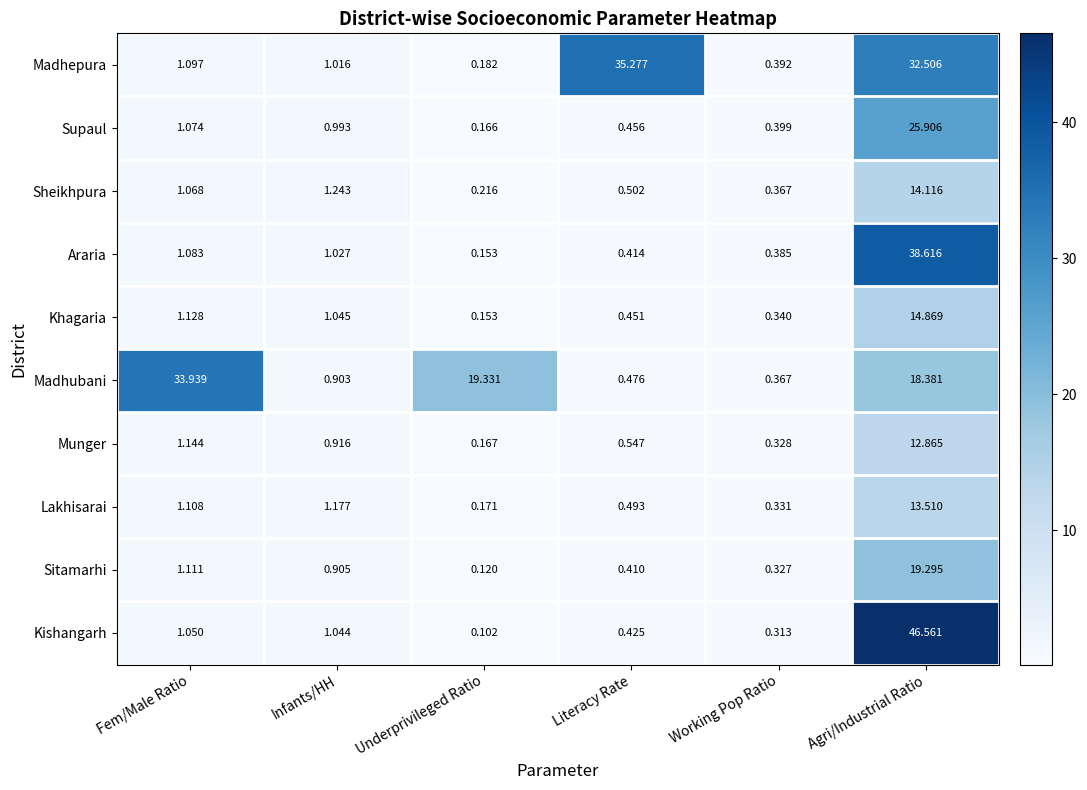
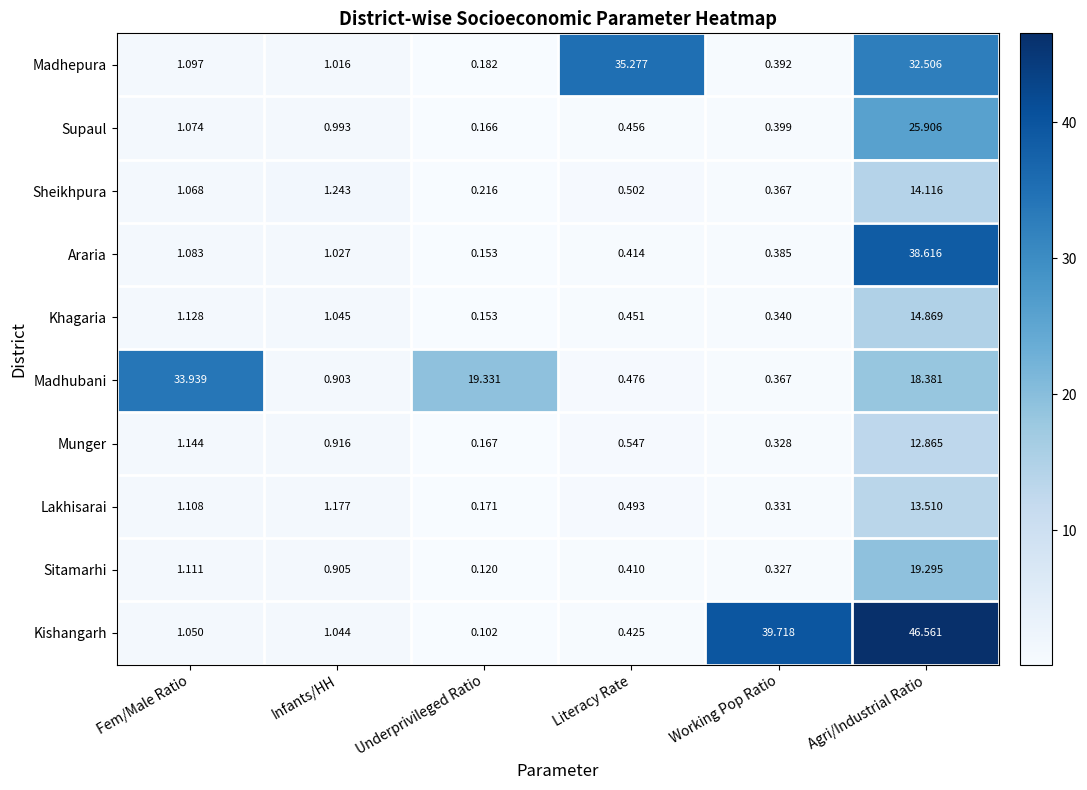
  {
    "Madhepura": {
      "Fem/Male Ratio": 1.097,
      "Infants/HH": 1.016,
      "Underprivileged Ratio": 0.182,
      "Literacy Rate": 35.277,
      "Working Pop Ratio": 0.392,
      "Agri/Industrial Ratio": 32.506
    },
    "Supaul": {
      "Fem/Male Ratio": 1.074,
      "Infants/HH": 0.993,
      "Underprivileged Ratio": 0.166,
      "Literacy Rate": 0.456,
      "Working Pop Ratio": 0.399,
      "Agri/Industrial Ratio": 25.906
    },
    "Sheikhpura": {
      "Fem/Male Ratio": 1.068,
      "Infants/HH": 1.243,
      "Underprivileged Ratio": 0.216,
      "Literacy Rate": 0.502,
      "Working Pop Ratio": 0.367,
      "Agri/Industrial Ratio": 14.116
    },
    "Araria": {
      "Fem/Male Ratio": 1.083,
      "Infants/HH": 1.027,
      "Underprivileged Ratio": 0.153,
      "Literacy Rate": 0.414,
      "Working Pop Ratio": 0.385,
      "Agri/Industrial Ratio": 38.616
    },
    "Khagaria": {
      "Fem/Male Ratio": 1.128,
      "Infants/HH": 1.045,
      "Underprivileged Ratio": 0.153,
      "Literacy Rate": 0.451,
      "Working Pop Ratio": 0.340,
      "Agri/Industrial Ratio": 14.869
    },
    "Madhubani": {
      "Fem/Male Ratio": 33.939,
      "Infants/HH": 0.903,
      "Underprivileged Ratio": 19.331,
      "Literacy Rate": 0.476,
      "Working Pop Ratio": 0.367,
      "Agri/Industrial Ratio": 18.381
    },
    "Munger": {
      "Fem/Male Ratio": 1.144,
      "Infants/HH": 0.916,
      "Underprivileged Ratio": 0.167,
      "Literacy Rate": 0.547,
      "Working Pop Ratio": 0.328,
      "Agri/Industrial Ratio": 12.865
    },
    "Lakhisarai": {
      "Fem/Male Ratio": 1.108,
      "Infants/HH": 1.177,
      "Underprivileged Ratio": 0.171,
      "Literacy Rate": 0.493,
      "Working Pop Ratio": 0.331,
      "Agri/Industrial Ratio": 13.510
    },
    "Sitamarhi": {
      "Fem/Male Ratio": 1.111,
      "Infants/HH": 0.905,
      "Underprivileged Ratio": 0.120,
      "Literacy Rate": 0.410,
      "Working Pop Ratio": 0.327,
      "Agri/Industrial Ratio": 19.295
    },
    "Kishangarh": {
      "Fem/Male Ratio": 1.050,
      "Infants/HH": 1.044,
      "Underprivileged Ratio": 0.102,
      "Literacy Rate": 0.425,
-     "Working Pop Ratio": 0.313,
+     "Working Pop Ratio": 39.718,
      "Agri/Industrial Ratio": 46.561
    }
  }
